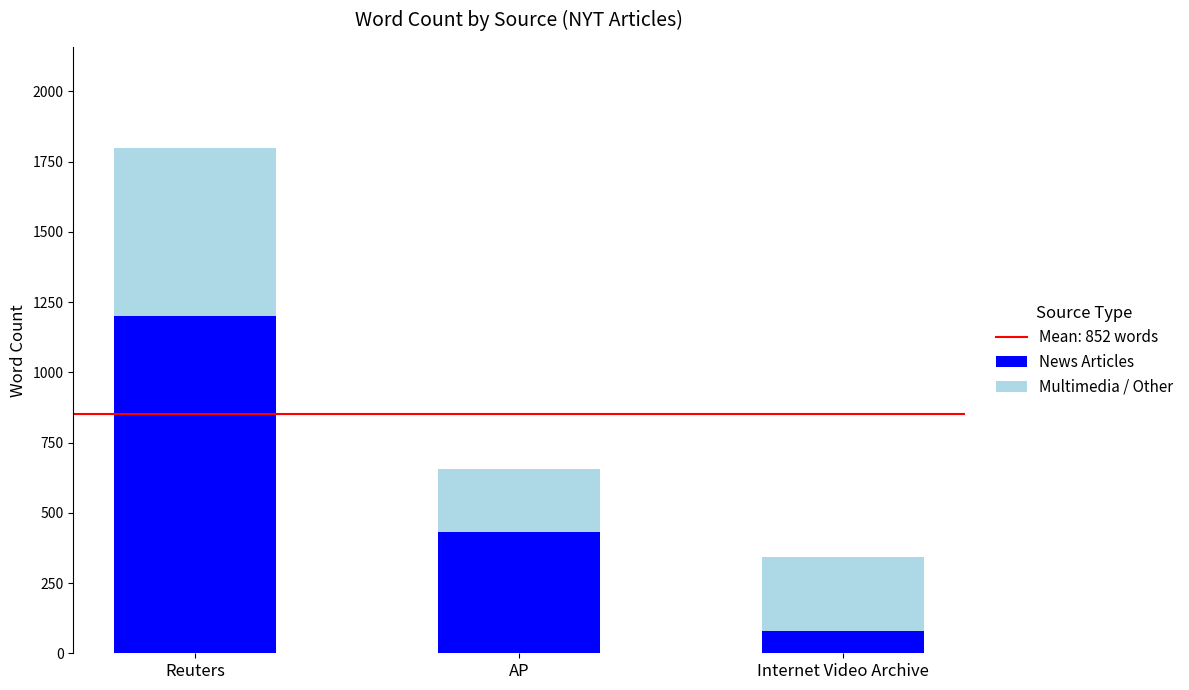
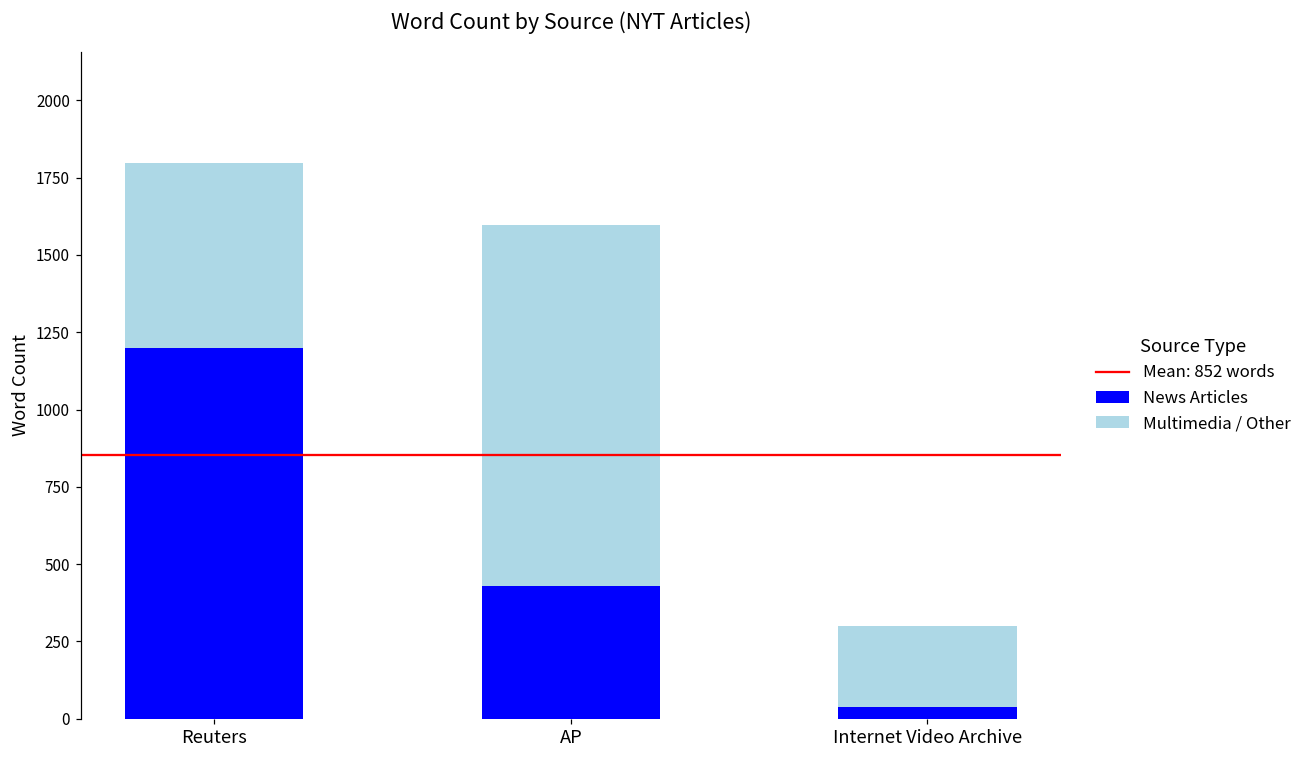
  {
    "News Articles": {
      "Reuters": 1200,
      "AP": 430,
-     "Internet Video Archive": 80
+     "Internet Video Archive": 40
    },
    "Multimedia / Other": {
      "Reuters": 600,
-     "AP": 230,
+     "AP": 1170,
      "Internet Video Archive": 260
    }
  }
